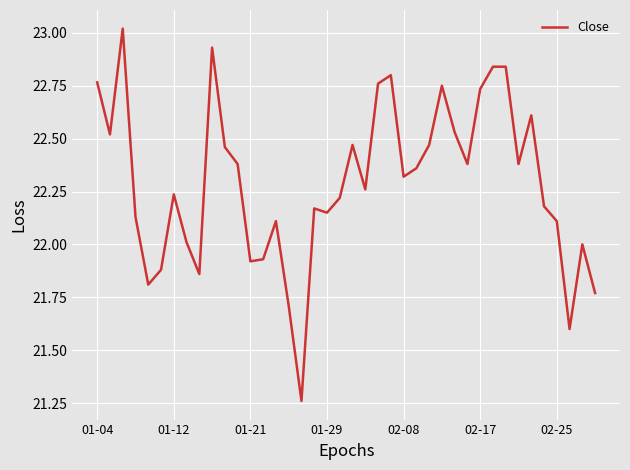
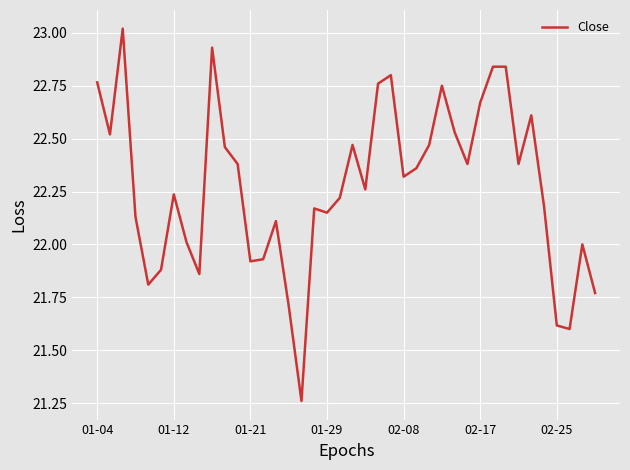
  {
    "01-04": 22.77,
    "01-12": 22.24,
    "01-21": 21.92,
    "01-29": 22.15,
    "02-08": 22.32,
-   "02-17": 22.73,
-   "02-25": 22.11
+   "02-17": 22.67,
+   "02-25": 21.62
  }
